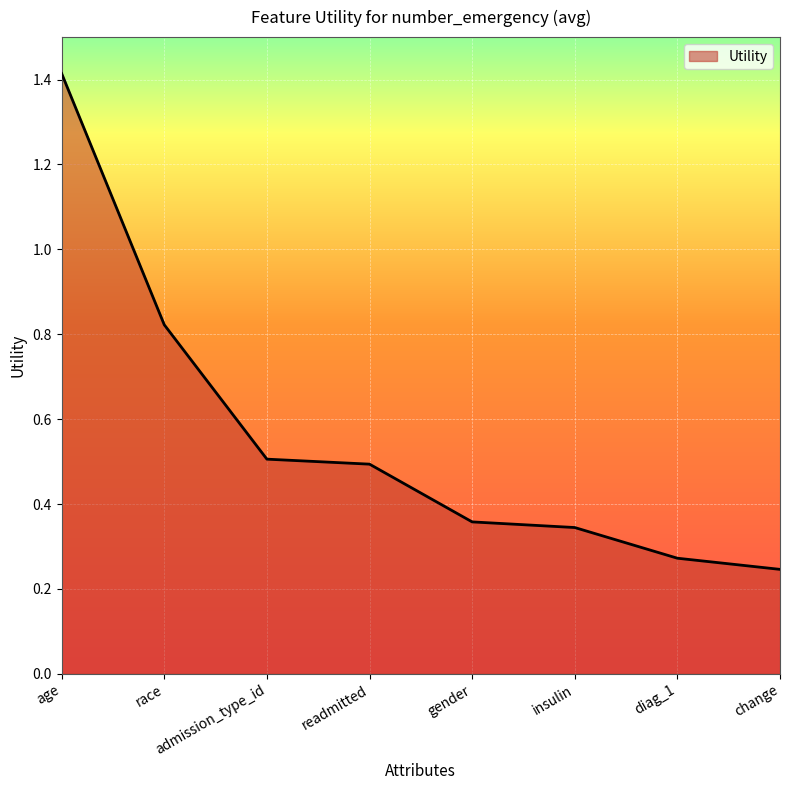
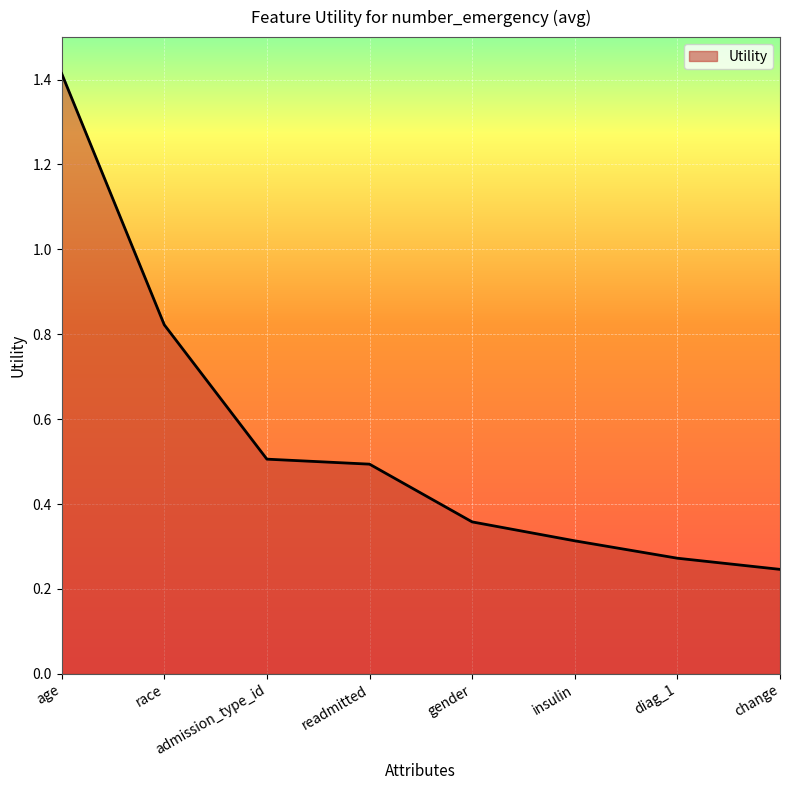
  {
    "age": 1.41,
    "race": 0.82,
    "admission_type_id": 0.51,
    "readmitted": 0.49,
    "gender": 0.36,
-   "insulin": 0.34,
+   "insulin": 0.31,
    "diag_1": 0.27,
    "change": 0.25
  }
